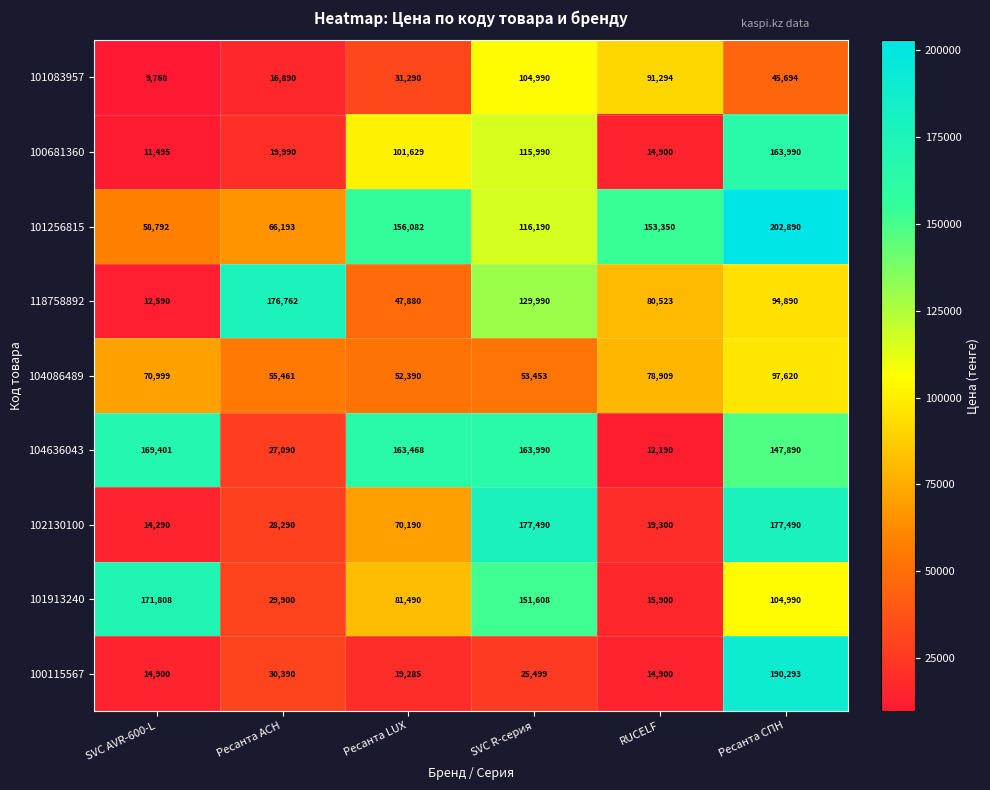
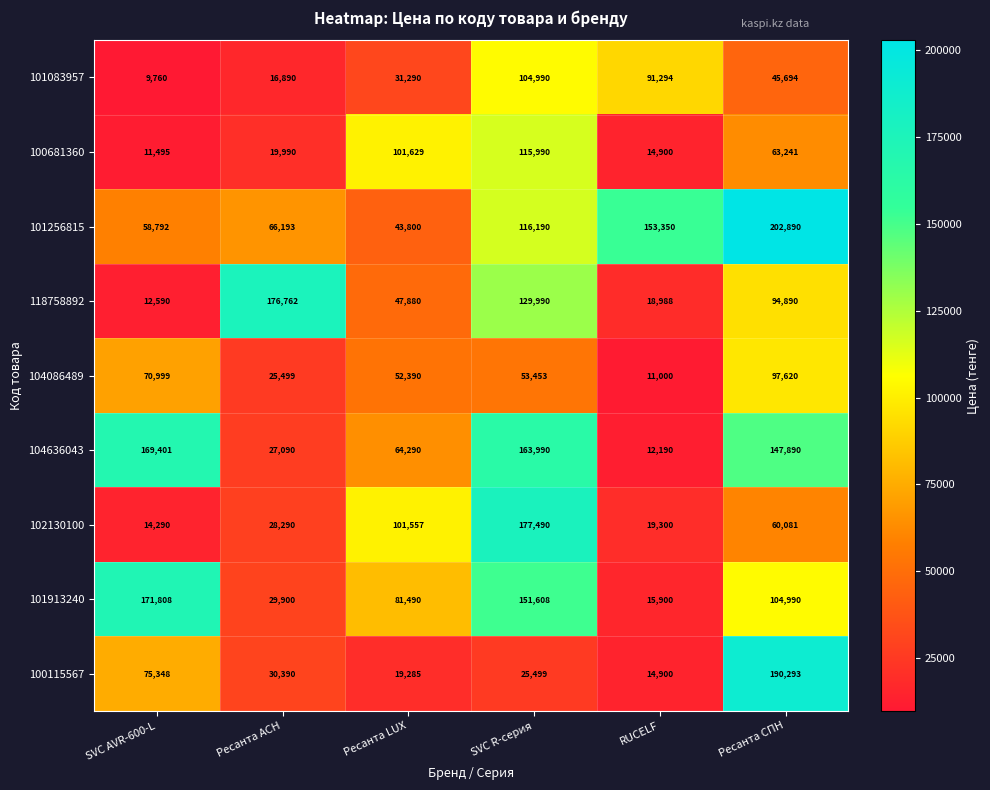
  {
    "101083957": {
      "SVC AVR-600-L": "9,760",
      "Ресанта АСН": "16,890",
      "Ресанта LUX": "31,290",
      "SVC R-серия": "104,990",
      "RUCELF": "91,294",
      "Ресанта СПН": "45,694"
    },
    "100681360": {
      "SVC AVR-600-L": "11,495",
      "Ресанта АСН": "19,990",
      "Ресанта LUX": "101,629",
      "SVC R-серия": "115,990",
      "RUCELF": "14,900",
-     "Ресанта СПН": "163,990"
+     "Ресанта СПН": "63,241"
    },
    "101256815": {
      "SVC AVR-600-L": "58,792",
      "Ресанта АСН": "66,193",
-     "Ресанта LUX": "156,082",
+     "Ресанта LUX": "43,800",
      "SVC R-серия": "116,190",
      "RUCELF": "153,350",
      "Ресанта СПН": "202,890"
    },
    "118758892": {
      "SVC AVR-600-L": "12,590",
      "Ресанта АСН": "176,762",
      "Ресанта LUX": "47,880",
      "SVC R-серия": "129,990",
-     "RUCELF": "80,523",
+     "RUCELF": "18,988",
      "Ресанта СПН": "94,890"
    },
    "104086489": {
      "SVC AVR-600-L": "70,999",
-     "Ресанта АСН": "55,461",
+     "Ресанта АСН": "25,499",
      "Ресанта LUX": "52,390",
      "SVC R-серия": "53,453",
-     "RUCELF": "78,909",
+     "RUCELF": "11,000",
      "Ресанта СПН": "97,620"
    },
    "104636043": {
      "SVC AVR-600-L": "169,401",
      "Ресанта АСН": "27,090",
-     "Ресанта LUX": "163,468",
+     "Ресанта LUX": "64,290",
      "SVC R-серия": "163,990",
      "RUCELF": "12,190",
      "Ресанта СПН": "147,890"
    },
    "102130100": {
      "SVC AVR-600-L": "14,290",
      "Ресанта АСН": "28,290",
-     "Ресанта LUX": "70,190",
+     "Ресанта LUX": "101,557",
      "SVC R-серия": "177,490",
      "RUCELF": "19,300",
-     "Ресанта СПН": "177,490"
+     "Ресанта СПН": "60,081"
    },
    "101913240": {
      "SVC AVR-600-L": "171,808",
      "Ресанта АСН": "29,900",
      "Ресанта LUX": "81,490",
      "SVC R-серия": "151,608",
      "RUCELF": "15,900",
      "Ресанта СПН": "104,990"
    },
    "100115567": {
-     "SVC AVR-600-L": "14,900",
+     "SVC AVR-600-L": "75,348",
      "Ресанта АСН": "30,390",
      "Ресанта LUX": "19,285",
      "SVC R-серия": "25,499",
      "RUCELF": "14,900",
      "Ресанта СПН": "190,293"
    }
  }
